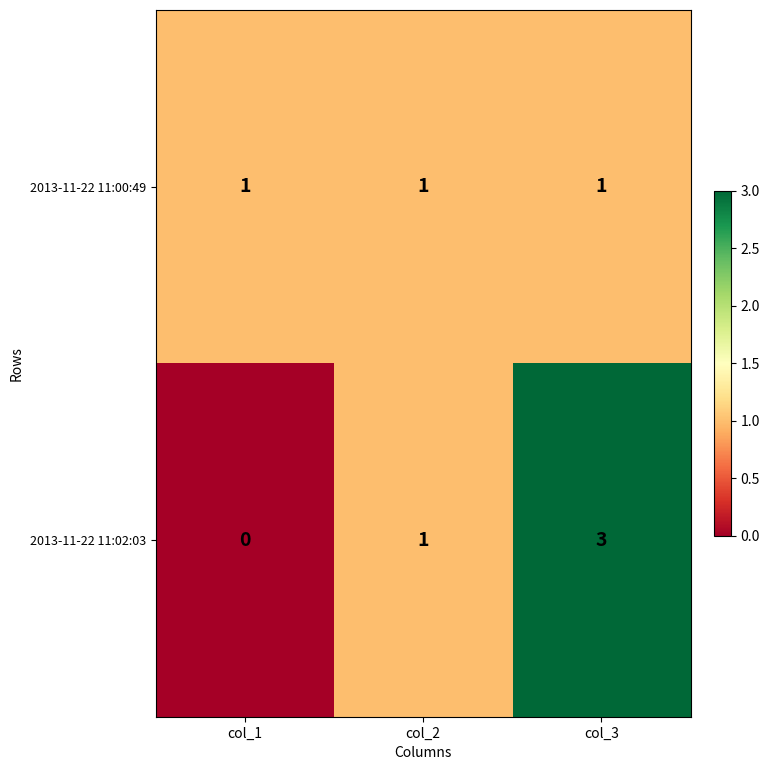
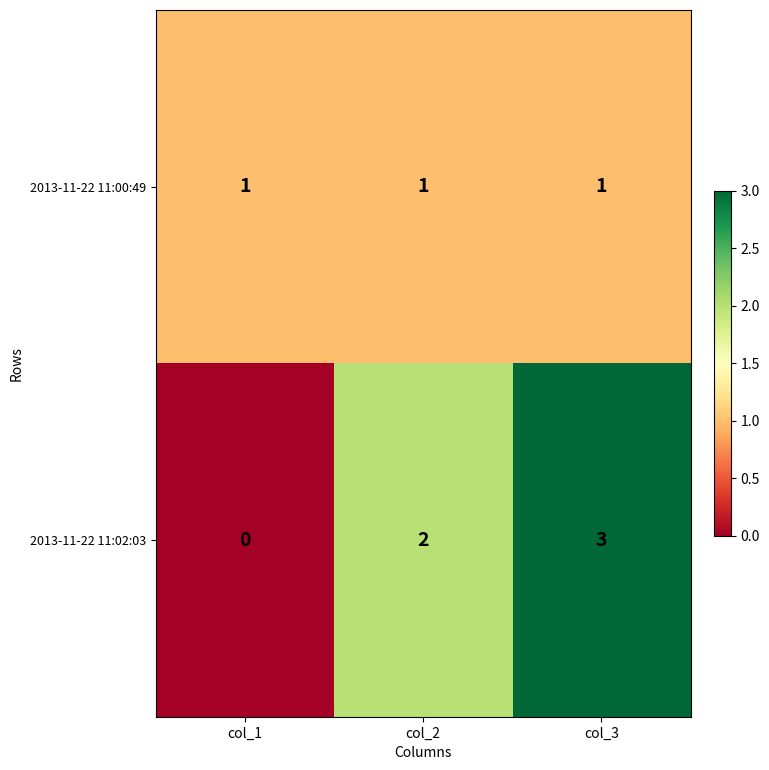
  {
    "2013-11-22 11:00:49": {
      "col_1": 1,
      "col_2": 1,
      "col_3": 1
    },
    "2013-11-22 11:02:03": {
      "col_1": 0,
-     "col_2": 1,
+     "col_2": 2,
      "col_3": 3
    }
  }
